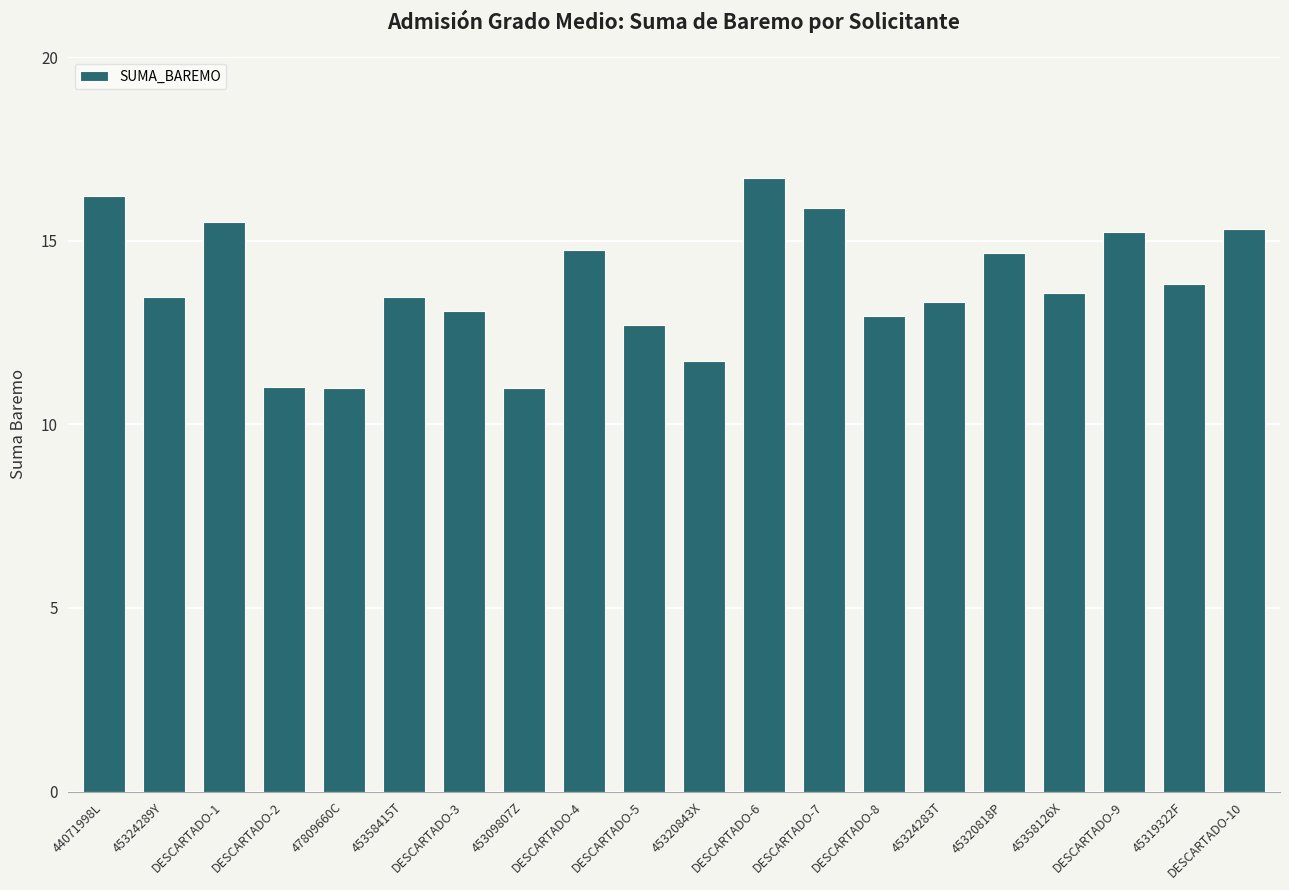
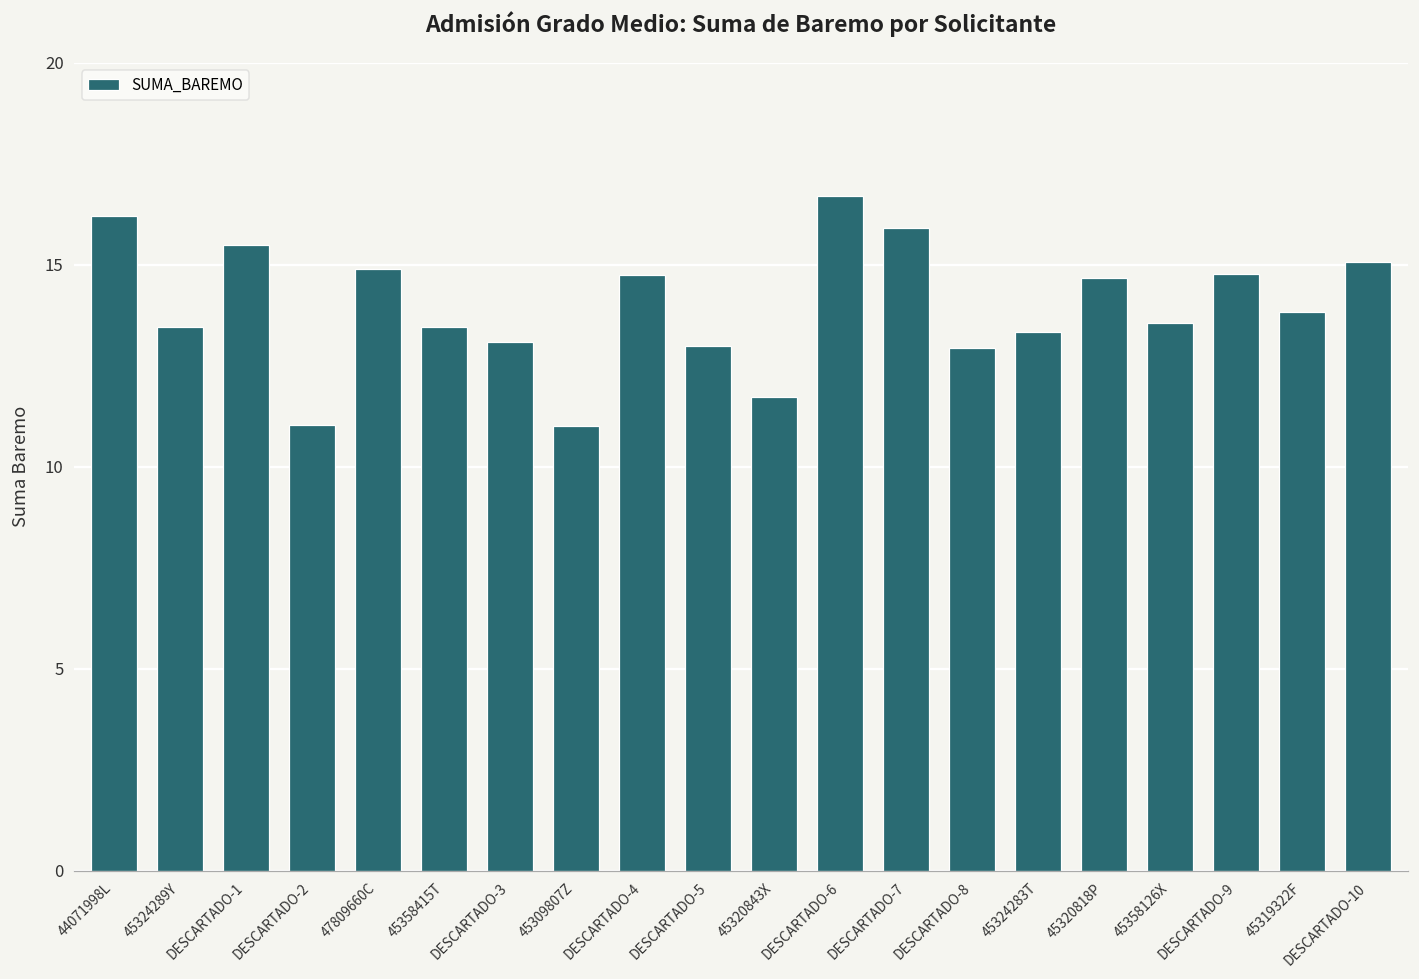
  {
    "44071998L": 16.2,
    "45324289Y": 13.5,
    "DESCARTADO-1": 15.5,
    "DESCARTADO-2": 11.0,
-   "47809660C": 11.0,
+   "47809660C": 14.9,
    "45358415T": 13.5,
    "DESCARTADO-3": 13.1,
    "45309807Z": 11.0,
    "DESCARTADO-4": 14.8,
-   "DESCARTADO-5": 12.7,
+   "DESCARTADO-5": 13.0,
    "45320843X": 11.7,
    "DESCARTADO-6": 16.7,
    "DESCARTADO-7": 15.9,
    "DESCARTADO-8": 12.9,
    "45324283T": 13.3,
    "45320818P": 14.7,
    "45358126X": 13.6,
-   "DESCARTADO-9": 15.3,
+   "DESCARTADO-9": 14.8,
    "45319322F": 13.8,
-   "DESCARTADO-10": 15.3
+   "DESCARTADO-10": 15.1
  }
